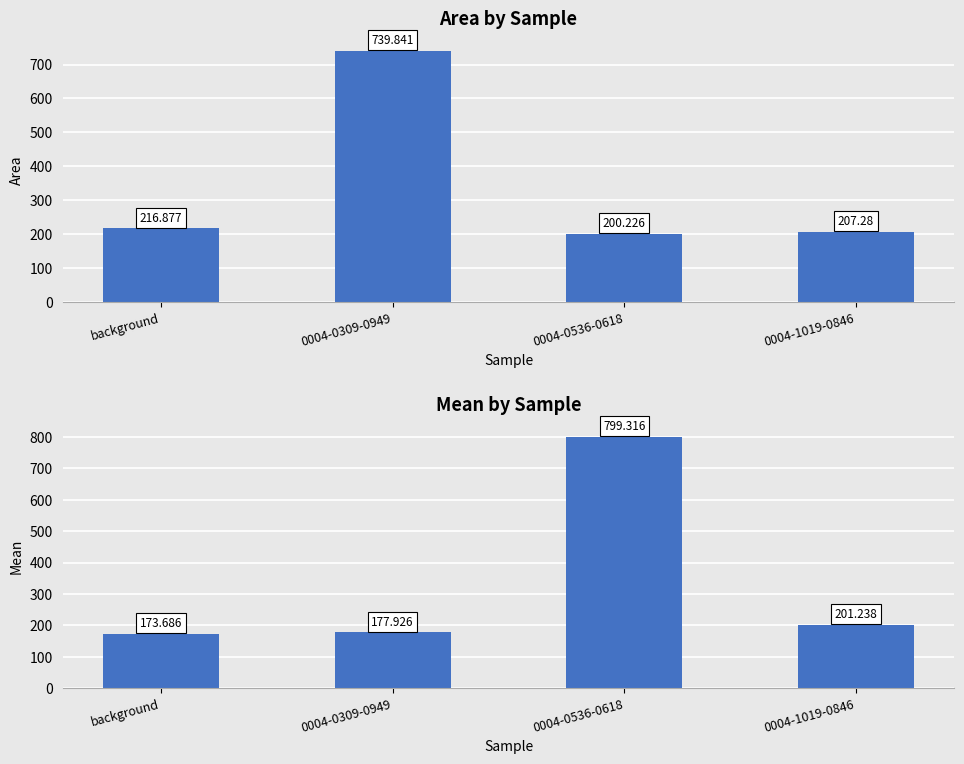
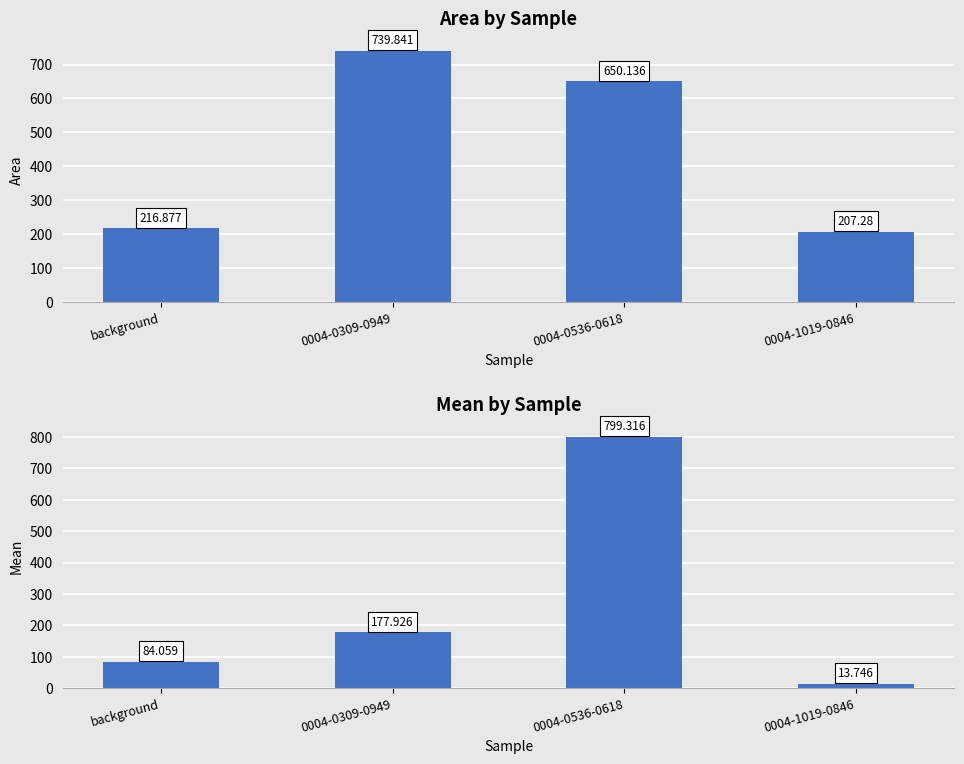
  {
    "Area by Sample": {
-     "0004-0536-0618": 200.226
+     "0004-0536-0618": 650.136
    },
    "Mean by Sample": {
-     "background": 173.686,
-     "0004-1019-0846": 201.238
+     "background": 84.059,
+     "0004-1019-0846": 13.746
    }
  }
